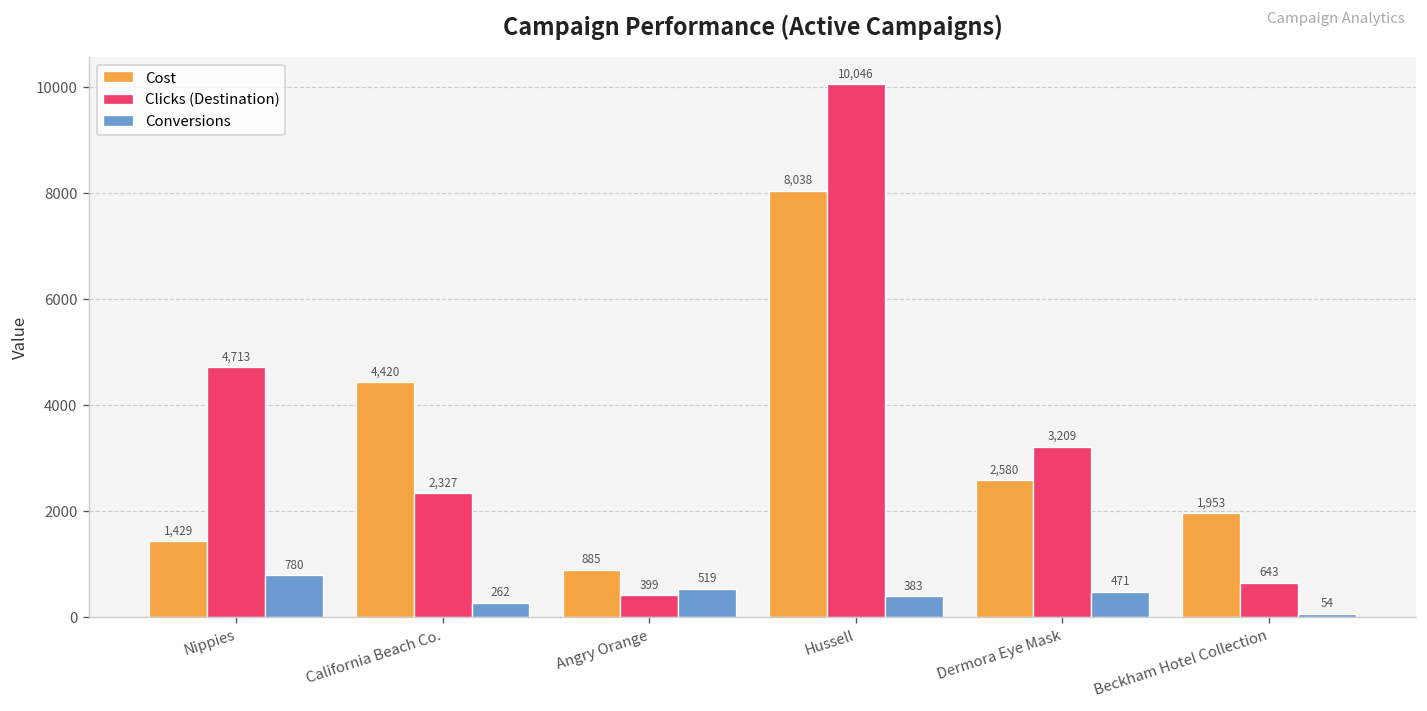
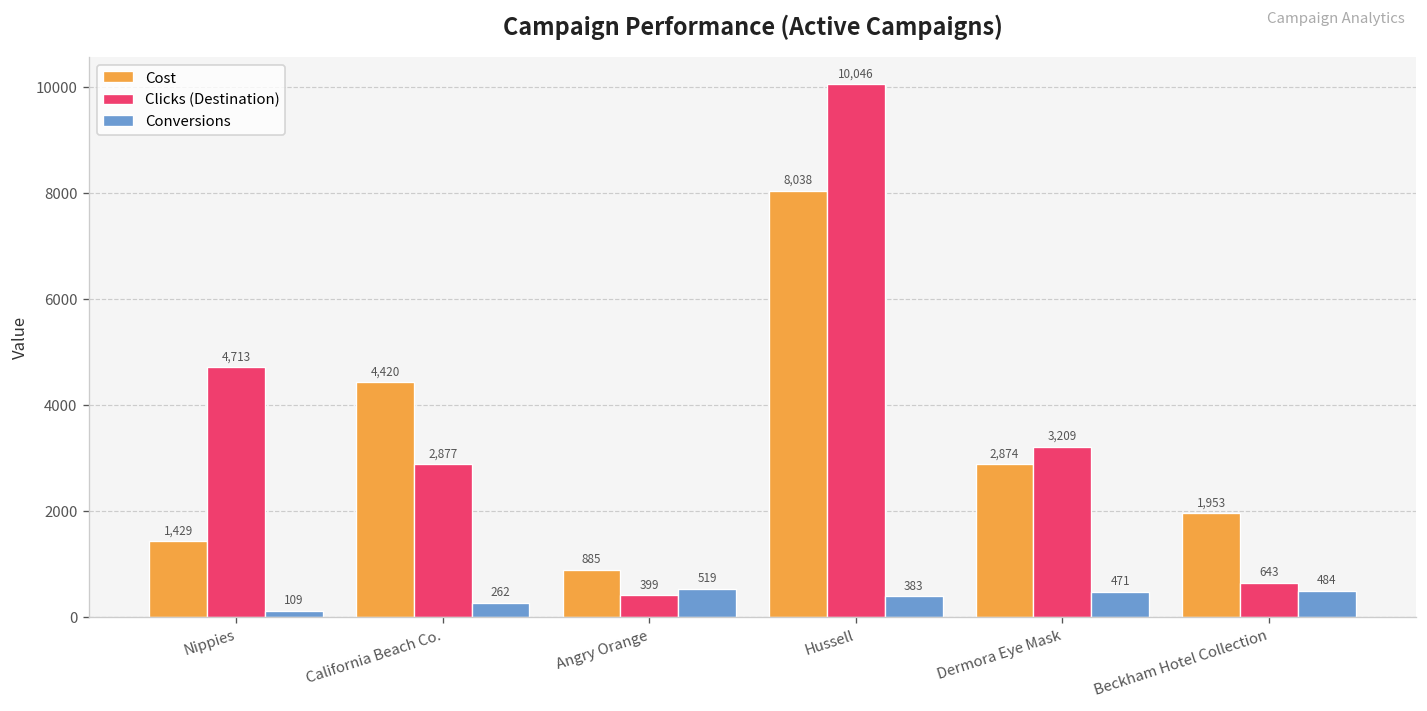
  {
    "Cost": {
      "Nippies": "1,429",
      "California Beach Co.": "4,420",
      "Angry Orange": "885",
      "Hussell": "8,038",
-     "Dermora Eye Mask": "2,580",
+     "Dermora Eye Mask": "2,874",
      "Beckham Hotel Collection": "1,953"
    },
    "Clicks (Destination)": {
      "Nippies": "4,713",
-     "California Beach Co.": "2,327",
+     "California Beach Co.": "2,877",
      "Angry Orange": "399",
      "Hussell": "10,046",
      "Dermora Eye Mask": "3,209",
      "Beckham Hotel Collection": "643"
    },
    "Conversions": {
-     "Nippies": "780",
+     "Nippies": "109",
      "California Beach Co.": "262",
      "Angry Orange": "519",
      "Hussell": "383",
      "Dermora Eye Mask": "471",
-     "Beckham Hotel Collection": "54"
+     "Beckham Hotel Collection": "484"
    }
  }
